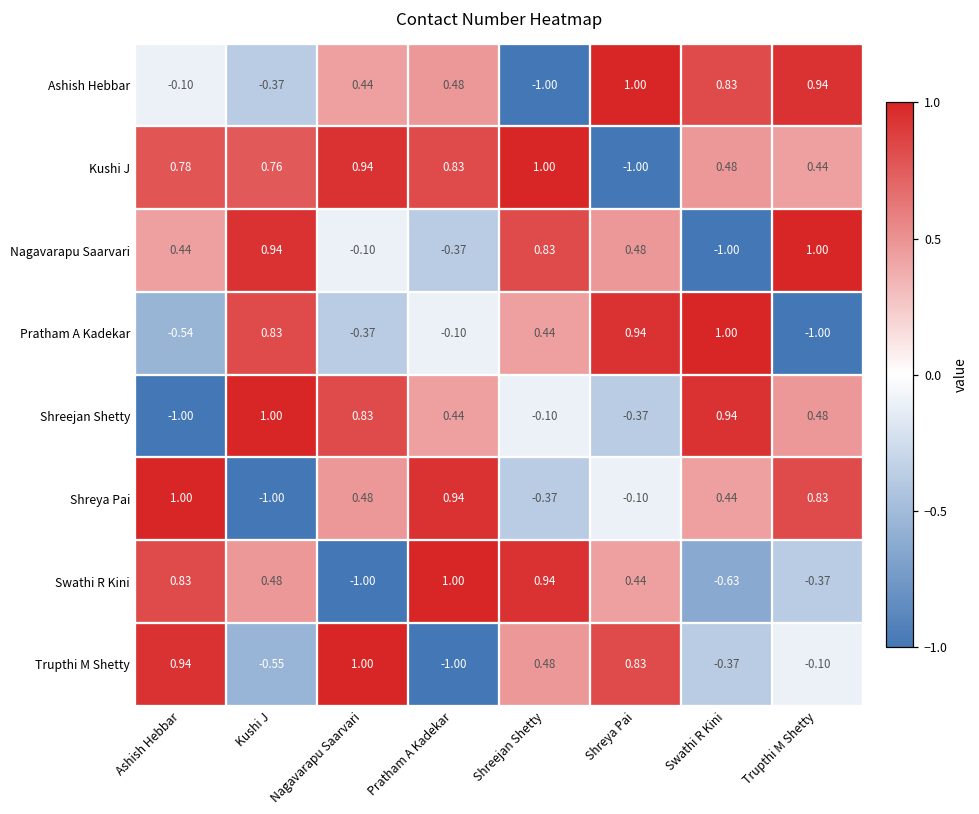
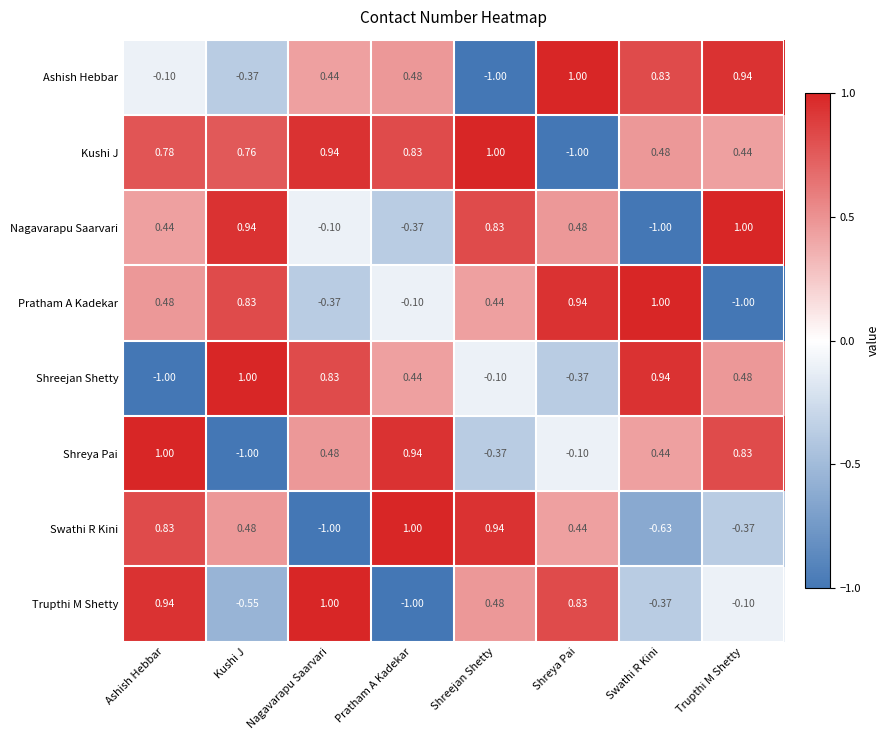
  {
    "Ashish Hebbar": {
      "Ashish Hebbar": -0.10,
      "Kushi J": -0.37,
      "Nagavarapu Saarvari": 0.44,
      "Pratham A Kadekar": 0.48,
      "Shreejan Shetty": -1.00,
      "Shreya Pai": 1.00,
      "Swathi R Kini": 0.83,
      "Trupthi M Shetty": 0.94
    },
    "Kushi J": {
      "Ashish Hebbar": 0.78,
      "Kushi J": 0.76,
      "Nagavarapu Saarvari": 0.94,
      "Pratham A Kadekar": 0.83,
      "Shreejan Shetty": 1.00,
      "Shreya Pai": -1.00,
      "Swathi R Kini": 0.48,
      "Trupthi M Shetty": 0.44
    },
    "Nagavarapu Saarvari": {
      "Ashish Hebbar": 0.44,
      "Kushi J": 0.94,
      "Nagavarapu Saarvari": -0.10,
      "Pratham A Kadekar": -0.37,
      "Shreejan Shetty": 0.83,
      "Shreya Pai": 0.48,
      "Swathi R Kini": -1.00,
      "Trupthi M Shetty": 1.00
    },
    "Pratham A Kadekar": {
-     "Ashish Hebbar": -0.54,
+     "Ashish Hebbar": 0.48,
      "Kushi J": 0.83,
      "Nagavarapu Saarvari": -0.37,
      "Pratham A Kadekar": -0.10,
      "Shreejan Shetty": 0.44,
      "Shreya Pai": 0.94,
      "Swathi R Kini": 1.00,
      "Trupthi M Shetty": -1.00
    },
    "Shreejan Shetty": {
      "Ashish Hebbar": -1.00,
      "Kushi J": 1.00,
      "Nagavarapu Saarvari": 0.83,
      "Pratham A Kadekar": 0.44,
      "Shreejan Shetty": -0.10,
      "Shreya Pai": -0.37,
      "Swathi R Kini": 0.94,
      "Trupthi M Shetty": 0.48
    },
    "Shreya Pai": {
      "Ashish Hebbar": 1.00,
      "Kushi J": -1.00,
      "Nagavarapu Saarvari": 0.48,
      "Pratham A Kadekar": 0.94,
      "Shreejan Shetty": -0.37,
      "Shreya Pai": -0.10,
      "Swathi R Kini": 0.44,
      "Trupthi M Shetty": 0.83
    },
    "Swathi R Kini": {
      "Ashish Hebbar": 0.83,
      "Kushi J": 0.48,
      "Nagavarapu Saarvari": -1.00,
      "Pratham A Kadekar": 1.00,
      "Shreejan Shetty": 0.94,
      "Shreya Pai": 0.44,
      "Swathi R Kini": -0.63,
      "Trupthi M Shetty": -0.37
    },
    "Trupthi M Shetty": {
      "Ashish Hebbar": 0.94,
      "Kushi J": -0.55,
      "Nagavarapu Saarvari": 1.00,
      "Pratham A Kadekar": -1.00,
      "Shreejan Shetty": 0.48,
      "Shreya Pai": 0.83,
      "Swathi R Kini": -0.37,
      "Trupthi M Shetty": -0.10
    }
  }
